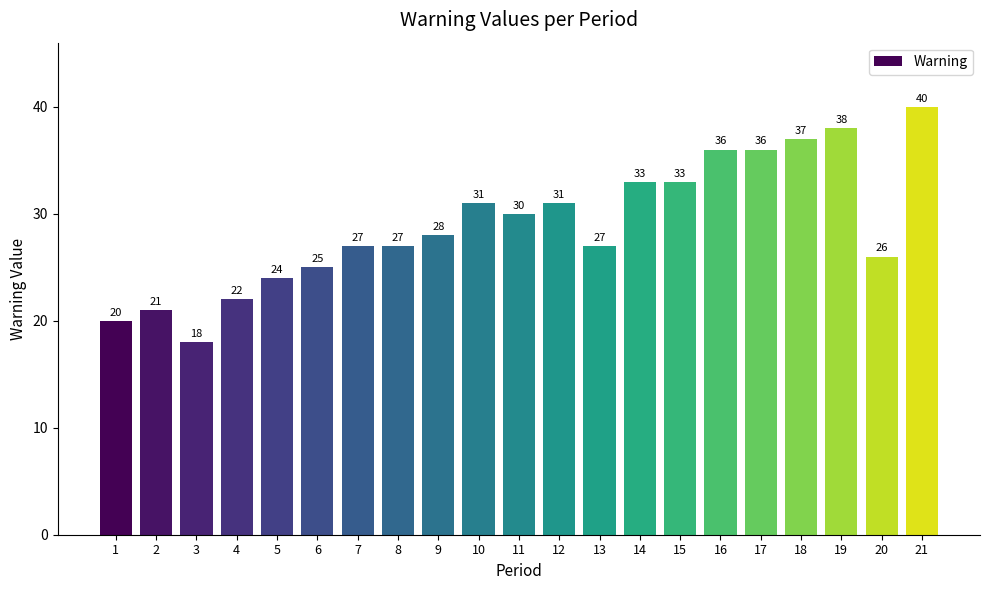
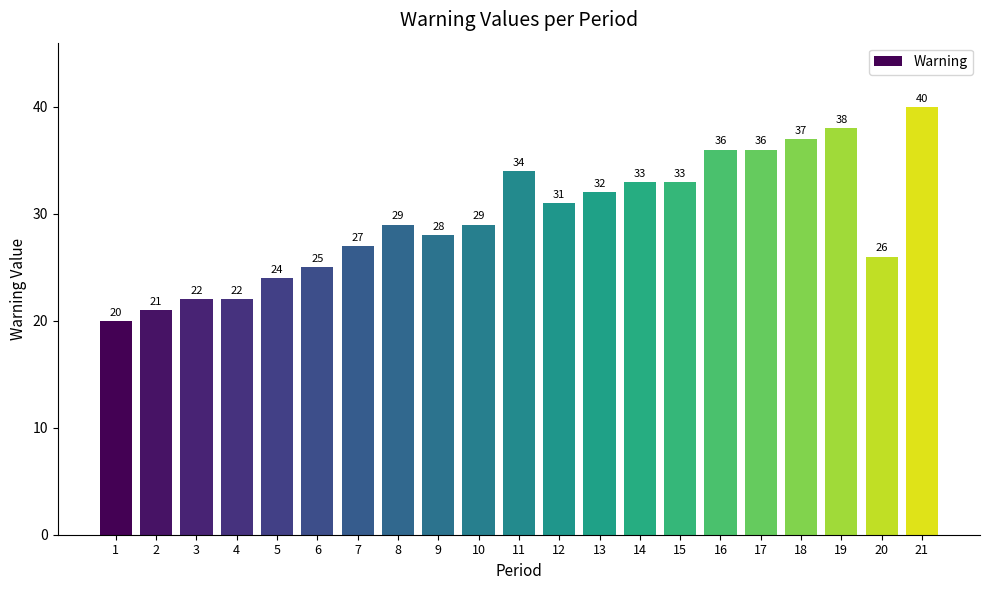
  {
    "1": 20,
    "2": 21,
-   "3": 18,
+   "3": 22,
    "4": 22,
    "5": 24,
    "6": 25,
    "7": 27,
-   "8": 27,
+   "8": 29,
    "9": 28,
-   "10": 31,
-   "11": 30,
+   "10": 29,
+   "11": 34,
    "12": 31,
-   "13": 27,
+   "13": 32,
    "14": 33,
    "15": 33,
    "16": 36,
    "17": 36,
    "18": 37,
    "19": 38,
    "20": 26,
    "21": 40
  }
